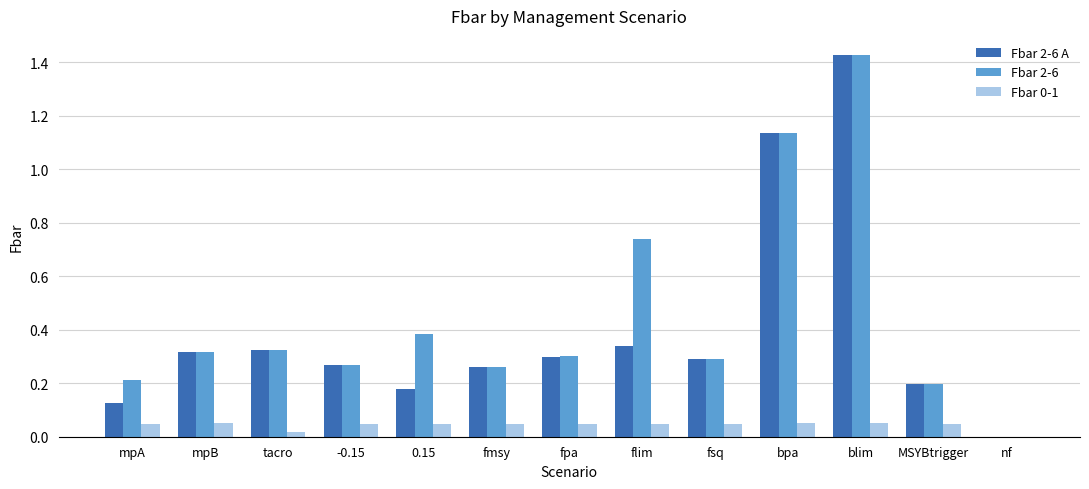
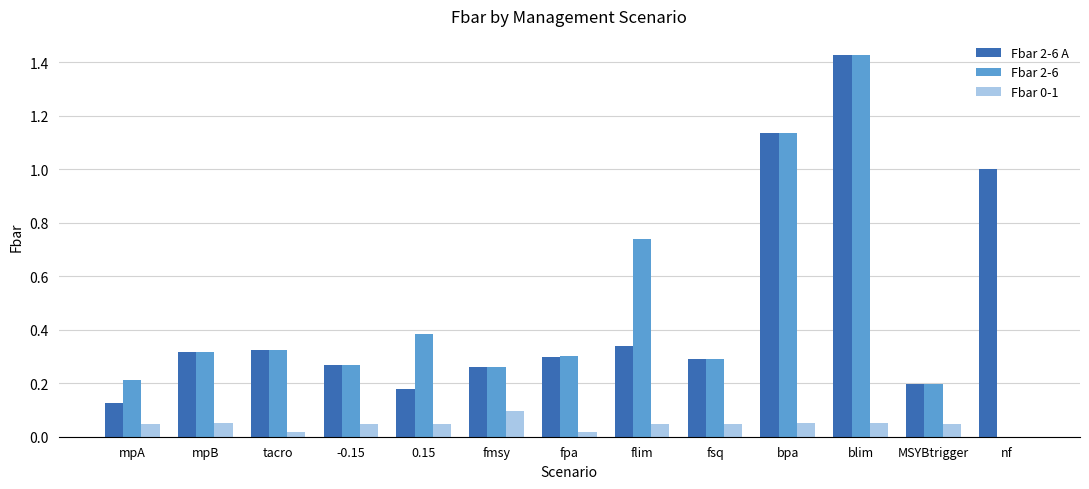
  {
    "Fbar 2-6 A": {
      "mpA": 0.13,
      "mpB": 0.32,
      "tacro": 0.33,
      "-0.15": 0.27,
      "0.15": 0.18,
      "fmsy": 0.26,
      "fpa": 0.30,
      "flim": 0.34,
      "fsq": 0.29,
      "bpa": 1.14,
      "blim": 1.43,
      "MSYBtrigger": 0.20,
-     "nf": 0
+     "nf": 1
    },
    "Fbar 2-6": {
      "mpA": 0.21,
      "mpB": 0.32,
      "tacro": 0.33,
      "-0.15": 0.27,
      "0.15": 0.39,
      "fmsy": 0.26,
      "fpa": 0.30,
      "flim": 0.74,
      "fsq": 0.29,
      "bpa": 1.14,
      "blim": 1.43,
      "MSYBtrigger": 0.20,
      "nf": 0.00
    },
    "Fbar 0-1": {
      "mpA": 0.05,
      "mpB": 0.05,
      "tacro": 0.02,
      "-0.15": 0.05,
      "0.15": 0.05,
-     "fmsy": 0.05,
-     "fpa": 0.05,
+     "fmsy": 0.10,
+     "fpa": 0.02,
      "flim": 0.05,
      "fsq": 0.05,
      "bpa": 0.05,
      "blim": 0.05,
      "MSYBtrigger": 0.05,
      "nf": 0.00
    }
  }
